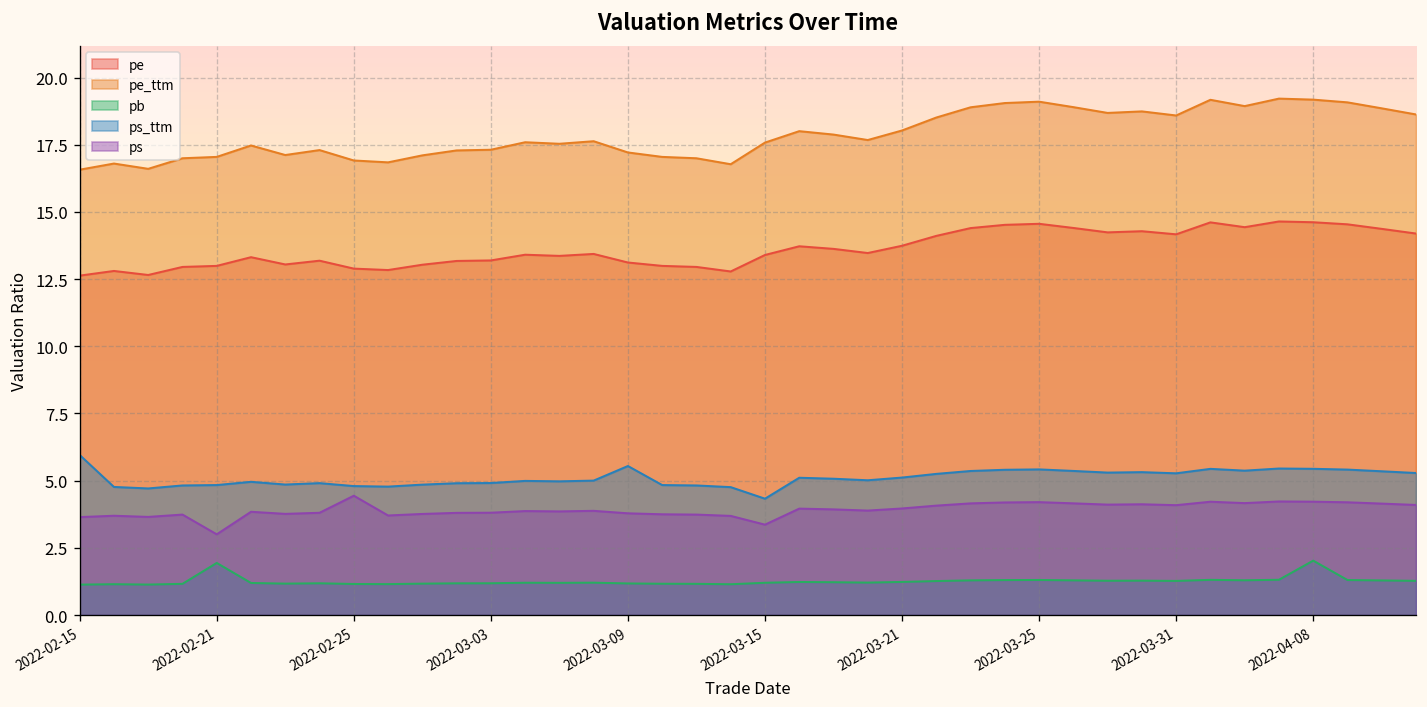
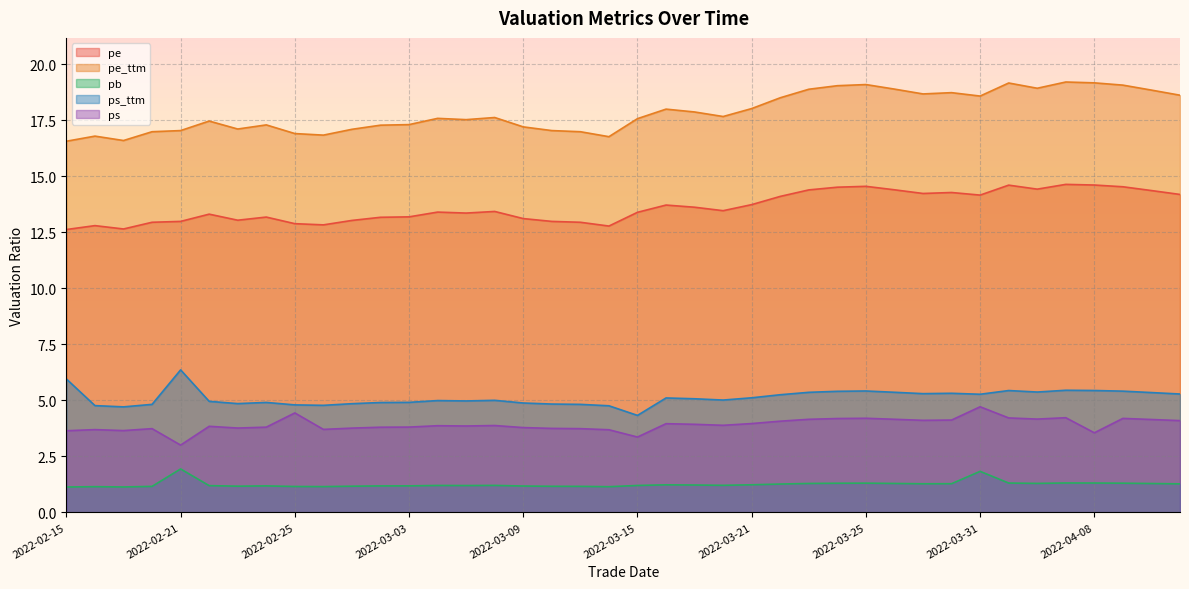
  {
    "pb": {
      "2022-02-15": 1.1,
      "2022-02-21": 1.9,
      "2022-02-25": 1.2,
      "2022-03-03": 1.2,
      "2022-03-09": 1.2,
      "2022-03-15": 1.2,
      "2022-03-21": 1.2,
      "2022-03-25": 1.3,
-     "2022-03-31": 1.3,
-     "2022-04-08": 2.0
+     "2022-03-31": 1.8,
+     "2022-04-08": 1.3
    },
    "ps_ttm": {
      "2022-02-15": 6.0,
-     "2022-02-21": 4.8,
+     "2022-02-21": 6.4,
      "2022-02-25": 4.8,
      "2022-03-03": 4.9,
-     "2022-03-09": 5.5,
+     "2022-03-09": 4.9,
      "2022-03-15": 4.3,
      "2022-03-21": 5.1,
      "2022-03-25": 5.4,
      "2022-03-31": 5.3,
      "2022-04-08": 5.4
    },
    "ps": {
      "2022-02-15": 3.6,
      "2022-02-21": 3.0,
      "2022-02-25": 4.4,
      "2022-03-03": 3.8,
      "2022-03-09": 3.8,
      "2022-03-15": 3.4,
      "2022-03-21": 4.0,
      "2022-03-25": 4.2,
-     "2022-03-31": 4.1,
-     "2022-04-08": 4.2
+     "2022-03-31": 4.7,
+     "2022-04-08": 3.6
    }
  }
